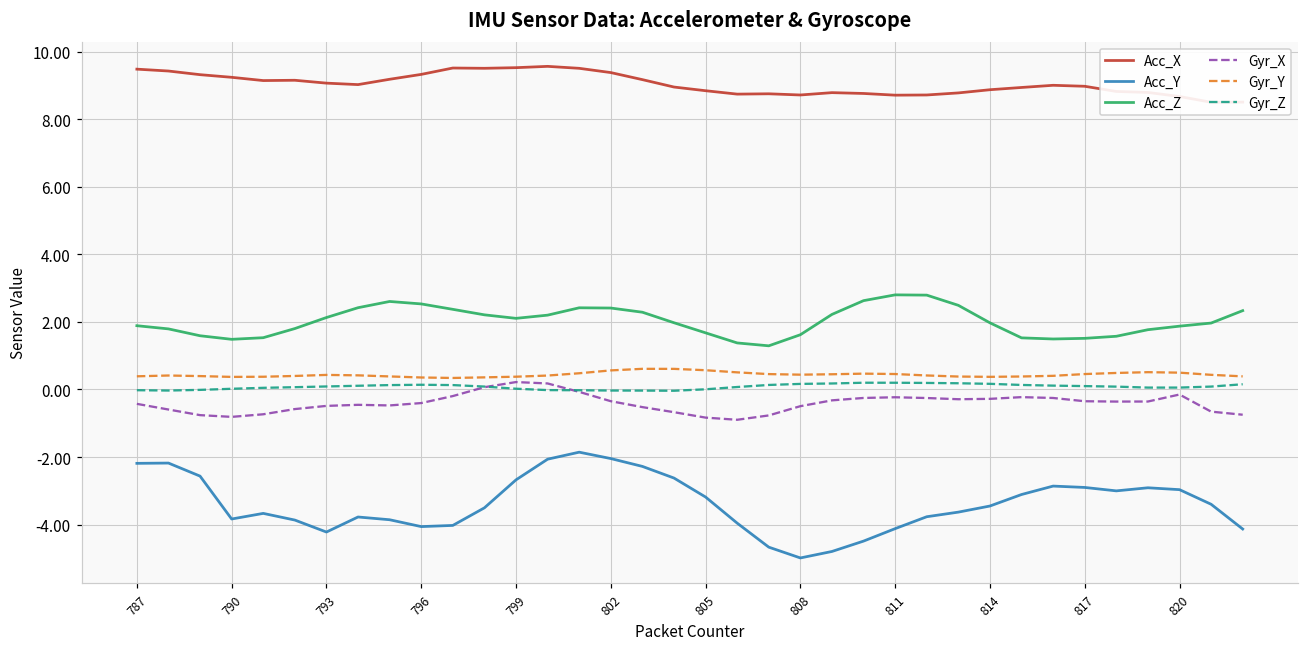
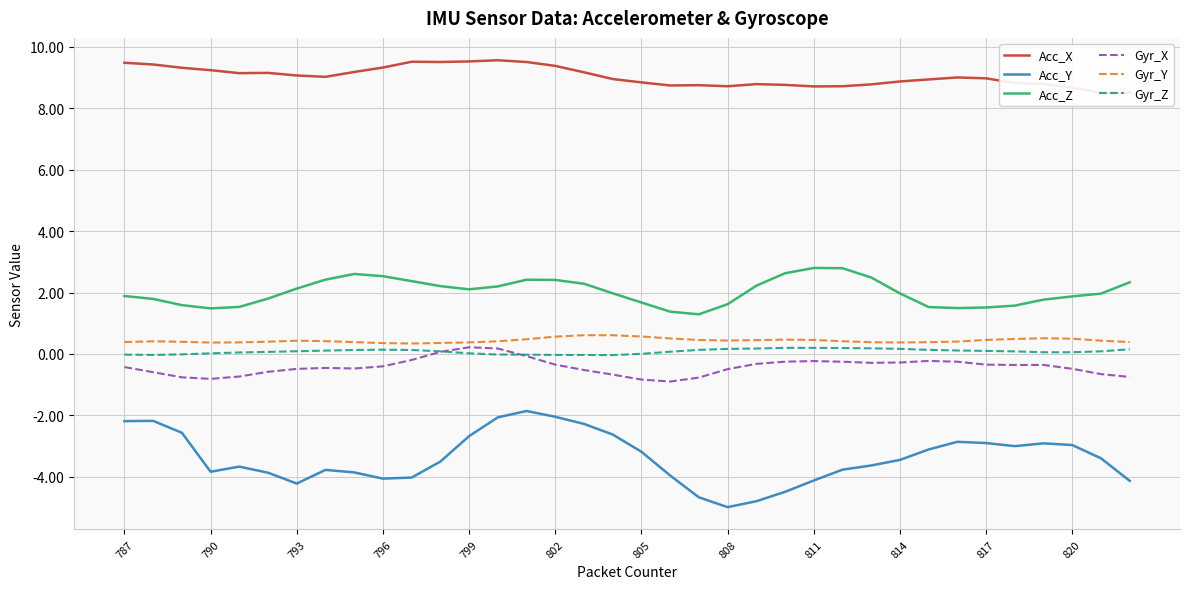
  {
    "Acc_X": {
      "787": 9.5,
      "790": 9.2,
      "793": 9.1,
      "796": 9.3,
      "799": 9.5,
      "802": 9.4,
      "805": 8.8,
      "808": 8.7,
      "811": 8.7,
      "814": 8.9,
      "817": 9.0
    },
    "Acc_Y": {
      "787": -2.2,
      "790": -3.8,
      "793": -4.2,
      "796": -4.1,
      "799": -2.7,
      "802": -2.0,
      "805": -3.2,
      "808": -5.0,
      "811": -4.1,
      "814": -3.5,
      "817": -2.9,
      "820": -3.0
    },
    "Gyr_X": {
      "787": -0.4,
      "790": -0.8,
      "793": -0.5,
      "796": -0.4,
      "799": 0.2,
      "802": -0.3,
      "805": -0.8,
      "808": -0.5,
      "811": -0.2,
      "814": -0.3,
      "817": -0.3,
-     "820": -0.1
+     "820": -0.5
    },
    "Gyr_Y": {
      "787": 0.4,
      "790": 0.4,
      "793": 0.4,
      "796": 0.4,
      "799": 0.4,
      "802": 0.6,
      "805": 0.6,
      "808": 0.4,
      "811": 0.5,
      "814": 0.4,
      "817": 0.5,
      "820": 0.5
    }
  }
